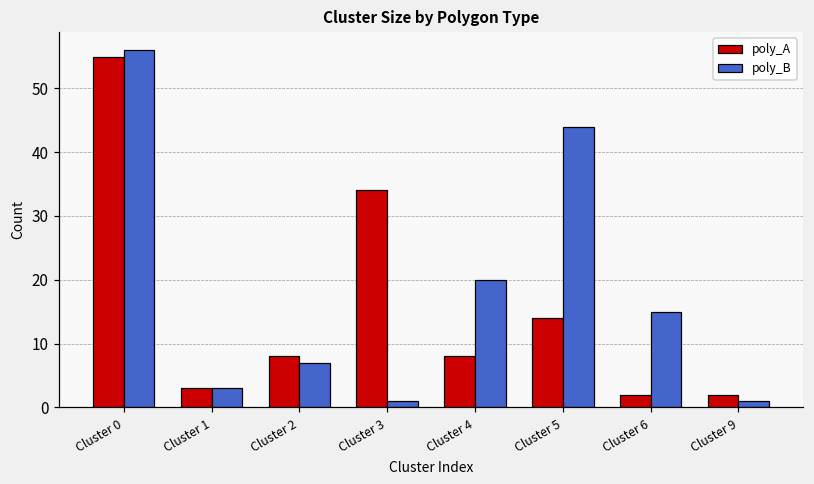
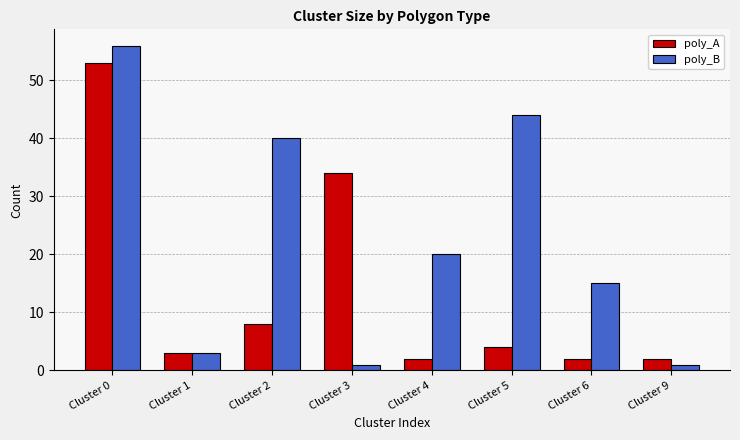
  {
    "poly_A": {
-     "Cluster 0": 55,
+     "Cluster 0": 53,
      "Cluster 1": 3,
      "Cluster 2": 8,
      "Cluster 3": 34,
-     "Cluster 4": 8,
-     "Cluster 5": 14,
+     "Cluster 4": 2,
+     "Cluster 5": 4,
      "Cluster 6": 2,
      "Cluster 9": 2
    },
    "poly_B": {
      "Cluster 0": 56,
      "Cluster 1": 3,
-     "Cluster 2": 7,
+     "Cluster 2": 40,
      "Cluster 3": 1,
      "Cluster 4": 20,
      "Cluster 5": 44,
      "Cluster 6": 15,
      "Cluster 9": 1
    }
  }
